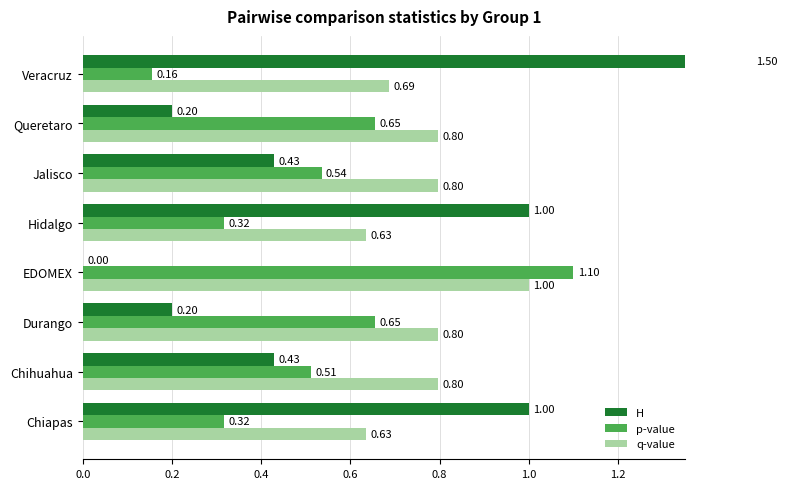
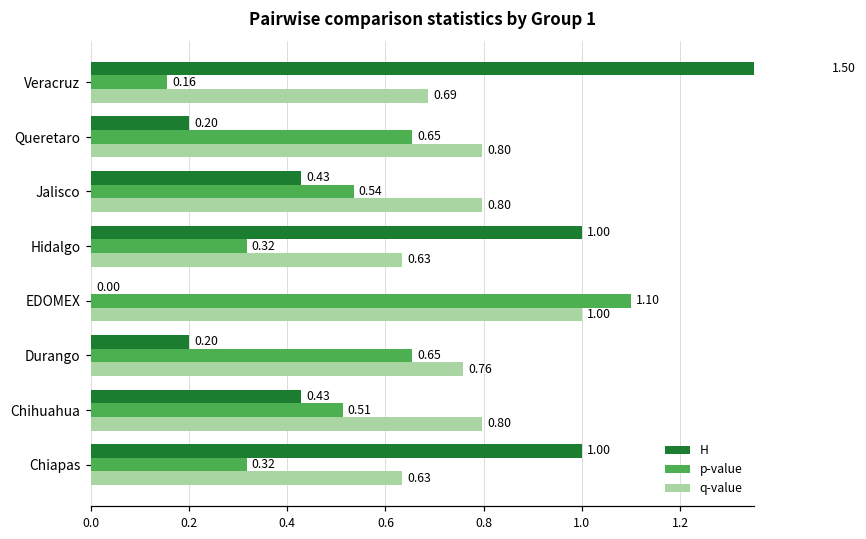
  {
    "H": {
      "Queretaro": 0.20,
      "Jalisco": 0.43,
      "Hidalgo": 1.00,
      "EDOMEX": 0.00,
      "Durango": 0.20,
      "Chihuahua": 0.43,
      "Chiapas": 1.00
    },
    "p-value": {
      "Veracruz": 0.16,
      "Queretaro": 0.65,
      "Jalisco": 0.54,
      "Hidalgo": 0.32,
      "EDOMEX": 1.10,
      "Durango": 0.65,
      "Chihuahua": 0.51,
      "Chiapas": 0.32
    },
    "q-value": {
      "Veracruz": 0.69,
      "Queretaro": 0.80,
      "Jalisco": 0.80,
      "Hidalgo": 0.63,
      "EDOMEX": 1.00,
-     "Durango": 0.80,
+     "Durango": 0.76,
      "Chihuahua": 0.80,
      "Chiapas": 0.63
    }
  }
